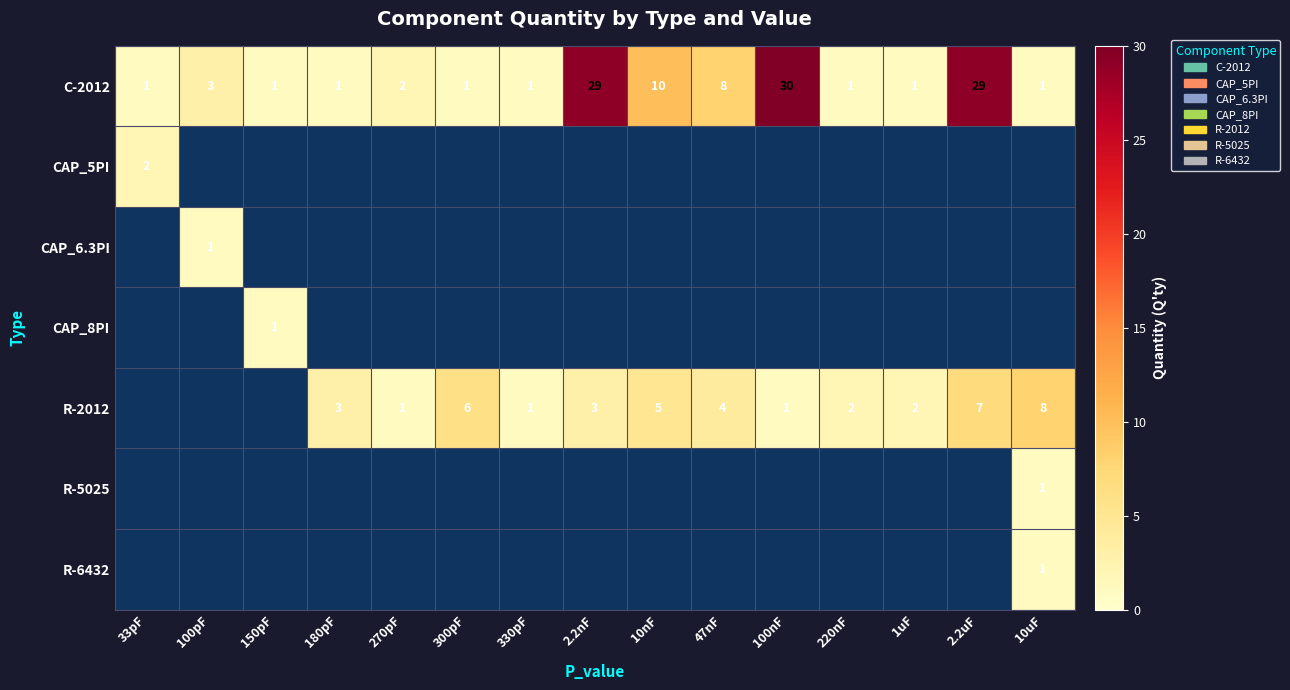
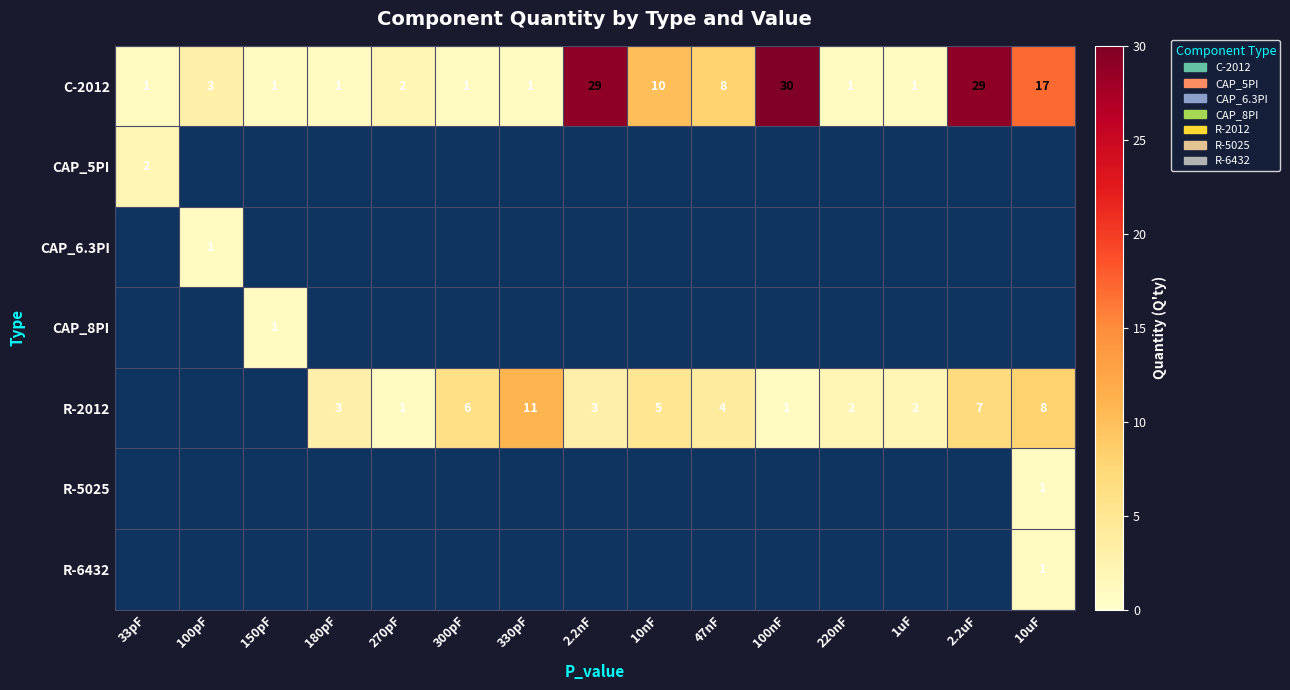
  {
    "C-2012": {
      "33pF": 1,
      "100pF": 3,
      "150pF": 1,
      "180pF": 1,
      "270pF": 2,
      "300pF": 1,
      "330pF": 1,
      "2.2nF": 29,
      "10nF": 10,
      "47nF": 8,
      "100nF": 30,
      "220nF": 1,
      "1uF": 1,
      "2.2uF": 29,
-     "10uF": 1
+     "10uF": 17
    },
    "CAP_5PI": {
      "33pF": 2
    },
    "CAP_6.3PI": {
      "100pF": 1
    },
    "CAP_8PI": {
      "150pF": 1
    },
    "R-2012": {
      "180pF": 3,
      "270pF": 1,
      "300pF": 6,
-     "330pF": 1,
+     "330pF": 11,
      "2.2nF": 3,
      "10nF": 5,
      "47nF": 4,
      "100nF": 1,
      "220nF": 2,
      "1uF": 2,
      "2.2uF": 7,
      "10uF": 8
    },
    "R-5025": {
      "10uF": 1
    },
    "R-6432": {
      "10uF": 1
    }
  }
